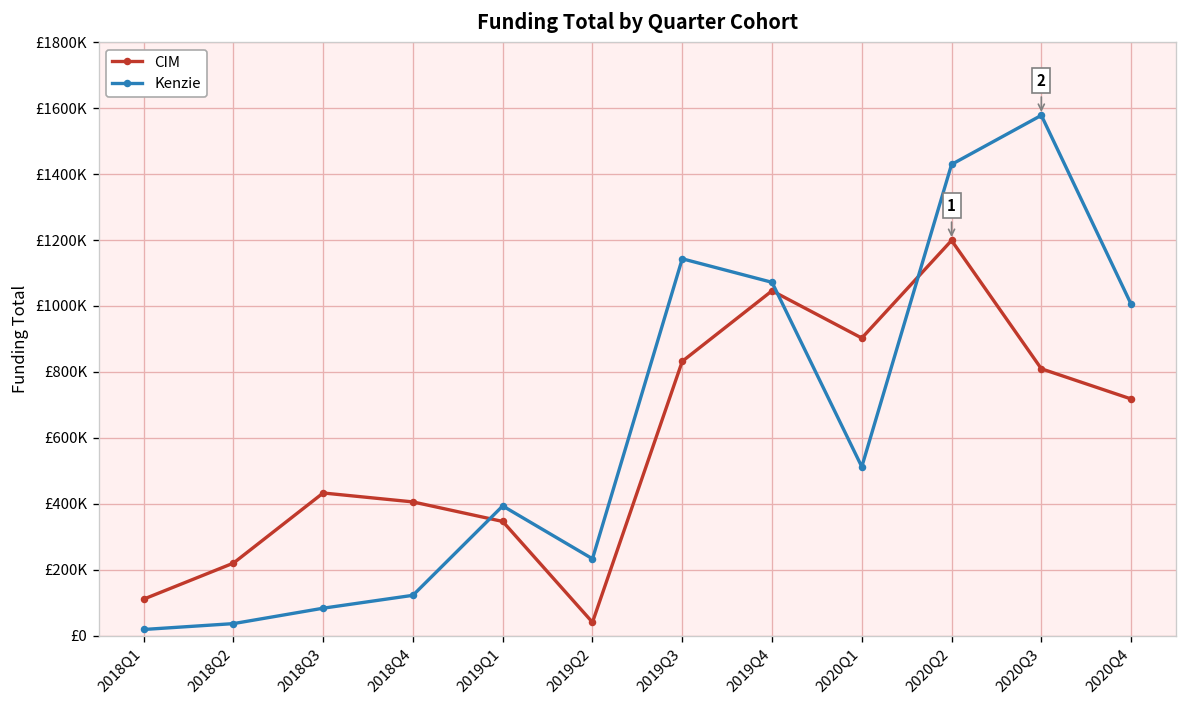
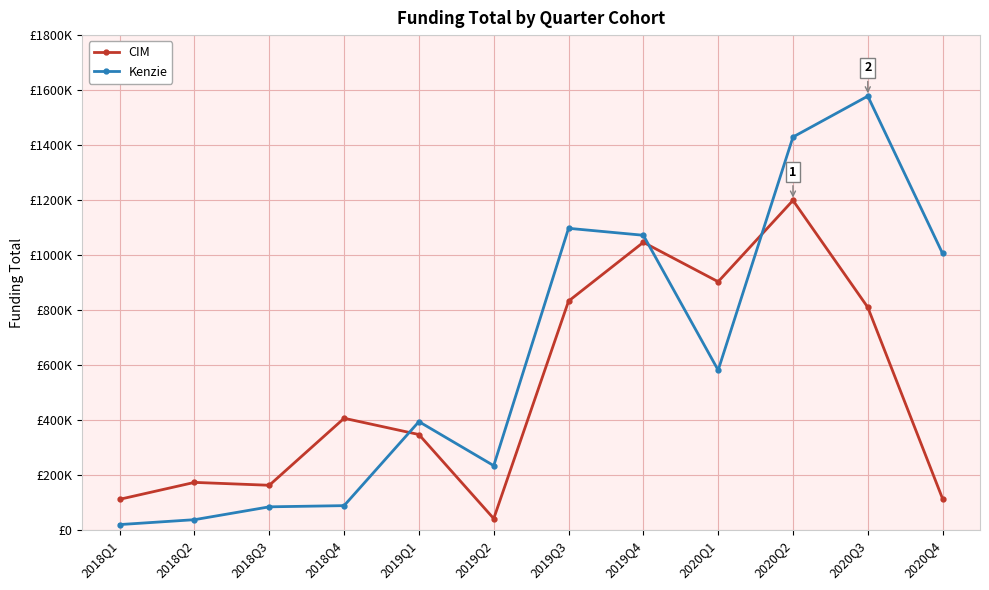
  {
    "CIM": {
      "2018Q1": "£110000",
-     "2018Q2": "£220000",
-     "2018Q3": "£430000",
+     "2018Q2": "£170000",
+     "2018Q3": "£160000",
      "2018Q4": "£410000",
      "2019Q1": "£350000",
      "2019Q2": "£40000",
      "2019Q3": "£830000",
      "2019Q4": "£1050000",
      "2020Q1": "£900000",
      "2020Q3": "£810000",
-     "2020Q4": "£720000"
+     "2020Q4": "£110000"
    },
    "Kenzie": {
      "2018Q1": "£20000",
      "2018Q2": "£40000",
      "2018Q3": "£80000",
-     "2018Q4": "£120000",
+     "2018Q4": "£90000",
      "2019Q1": "£390000",
      "2019Q2": "£230000",
-     "2019Q3": "£1140000",
+     "2019Q3": "£1100000",
      "2019Q4": "£1070000",
-     "2020Q1": "£510000",
+     "2020Q1": "£580000",
      "2020Q2": "£1430000",
      "2020Q4": "£1010000"
    }
  }
